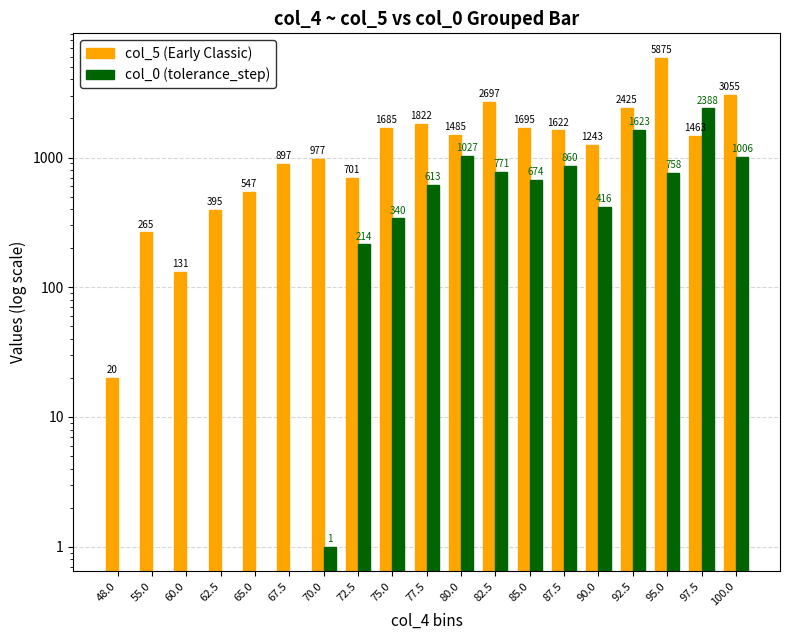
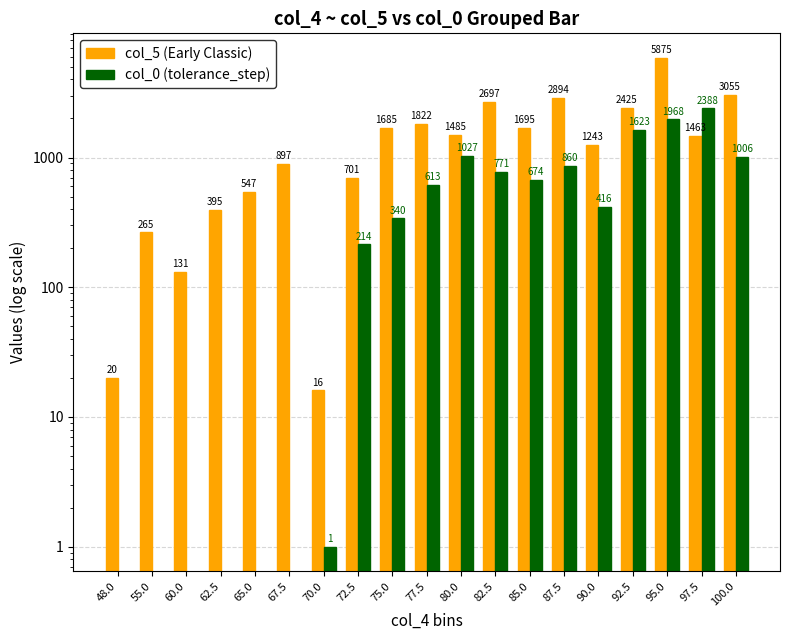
  {
    "col_5 (Early Classic)": {
      "48.0": 20,
      "55.0": 265,
      "60.0": 131,
      "62.5": 395,
      "65.0": 547,
      "67.5": 897,
-     "70.0": 977,
+     "70.0": 16,
      "72.5": 701,
      "75.0": 1685,
      "77.5": 1822,
      "80.0": 1485,
      "82.5": 2697,
      "85.0": 1695,
-     "87.5": 1622,
+     "87.5": 2894,
      "90.0": 1243,
      "92.5": 2425,
      "95.0": 5875,
      "97.5": 1463,
      "100.0": 3055
    },
    "col_0 (tolerance_step)": {
      "70.0": 1,
      "72.5": 214,
      "75.0": 340,
      "77.5": 613,
      "80.0": 1027,
      "82.5": 771,
      "85.0": 674,
      "87.5": 860,
      "90.0": 416,
      "92.5": 1623,
-     "95.0": 758,
+     "95.0": 1968,
      "97.5": 2388,
      "100.0": 1006
    }
  }
